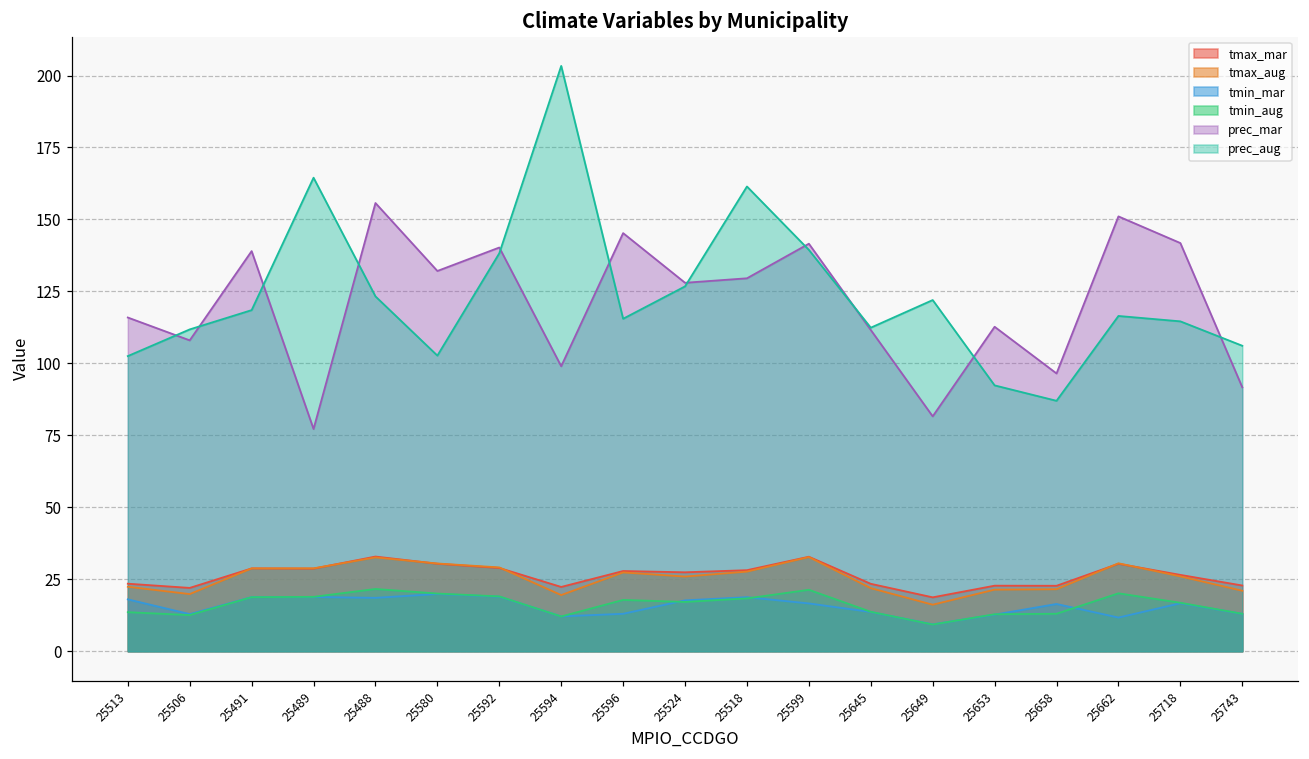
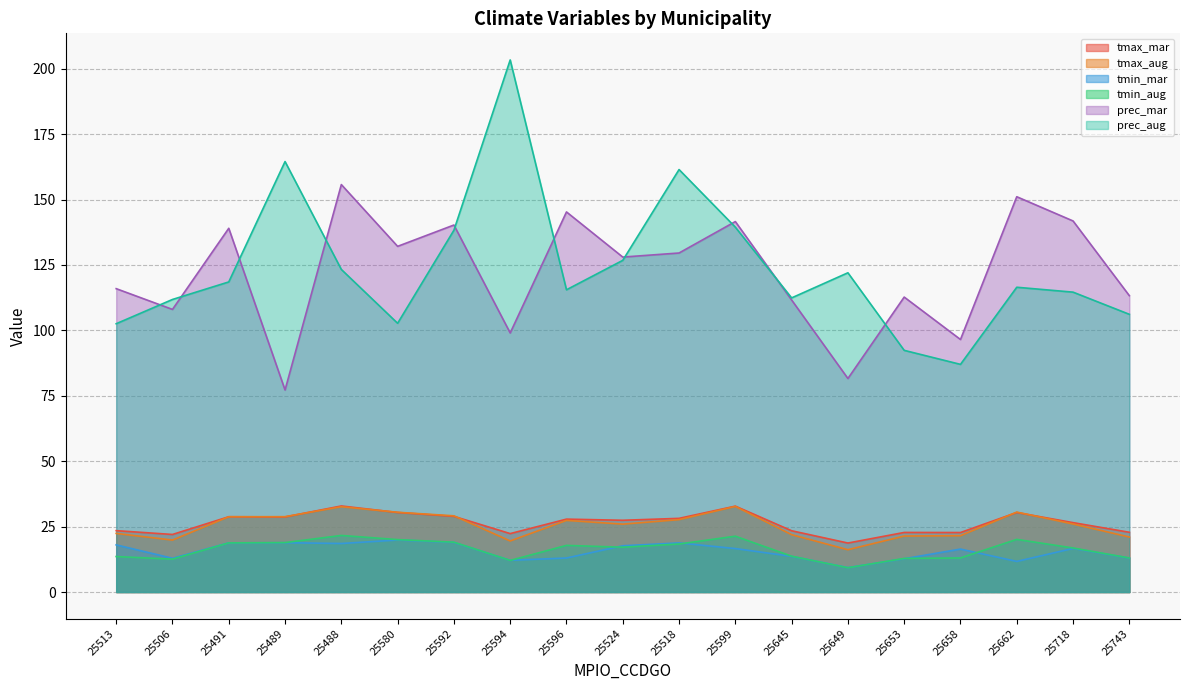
  {
    "tmin_mar": {
      "25513": 18,
      "25488": 19,
      "25596": 13,
      "25599": 17,
      "25658": 16,
      "25662": 12
    },
    "prec_mar": {
      "25513": 116,
      "25506": 108,
      "25491": 139,
      "25489": 77,
      "25488": 156,
      "25580": 132,
      "25592": 140,
      "25594": 99,
      "25596": 145,
      "25524": 128,
      "25518": 130,
      "25599": 142,
      "25649": 82,
      "25653": 113,
      "25658": 97,
      "25662": 151,
      "25718": 142,
-     "25743": 92
+     "25743": 113
    }
  }
